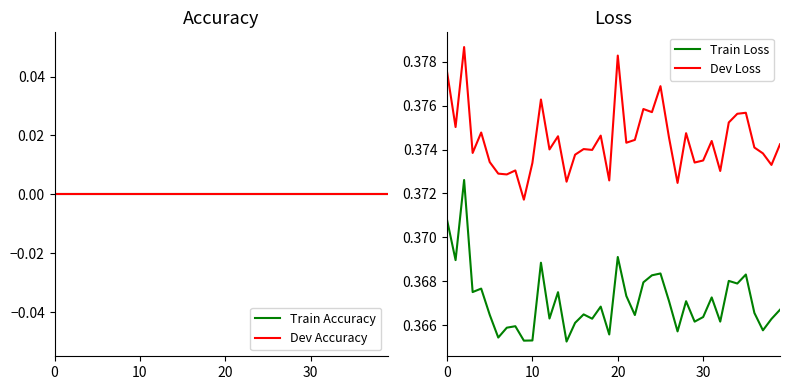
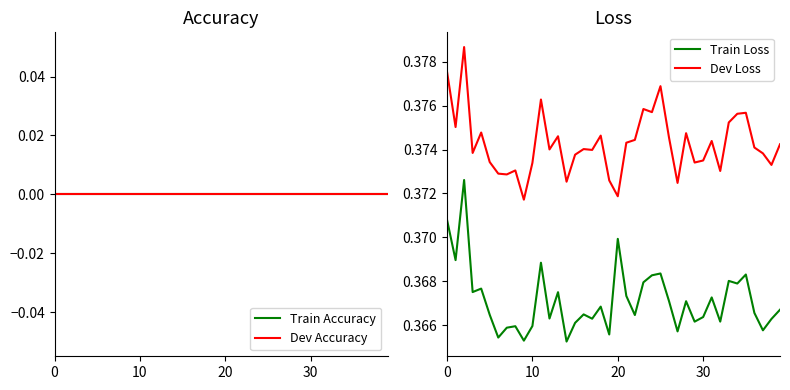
  {
    "Accuracy": {
      "0": 0.000,
      "10": 0.000,
      "20": 0.000,
      "30": 0.000
    },
    "Loss": {
      "Train Loss": {
        "0": 0.3708,
-       "10": 0.3653,
-       "20": 0.3691,
+       "10": 0.3660,
+       "20": 0.3699,
        "30": 0.3664
      },
      "Dev Loss": {
        "0": 0.3775,
        "10": 0.3734,
-       "20": 0.3783,
+       "20": 0.3719,
        "30": 0.3735
      }
    }
  }
